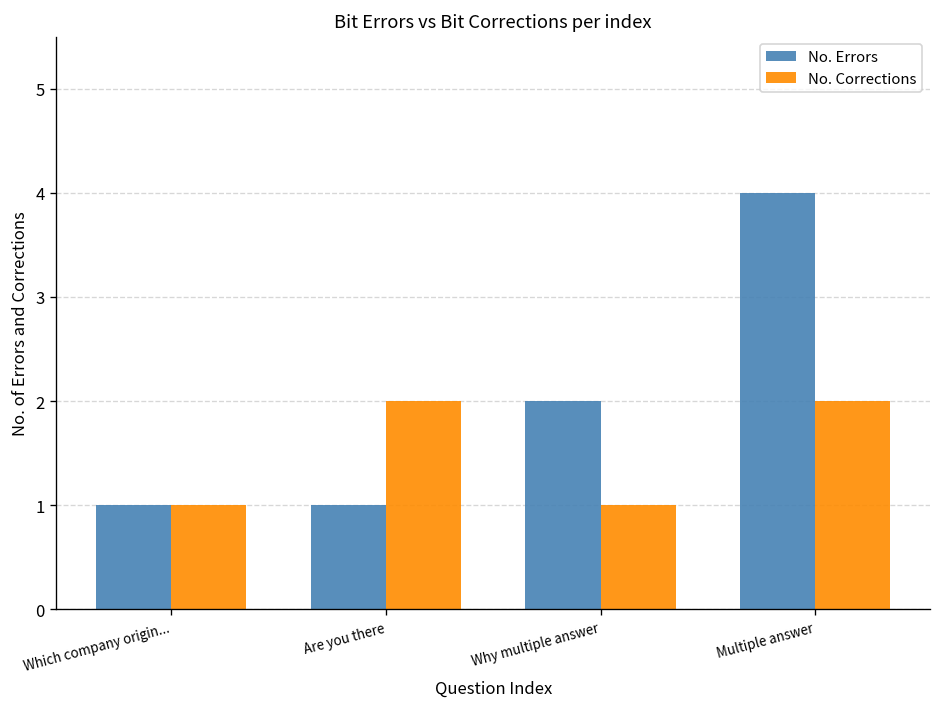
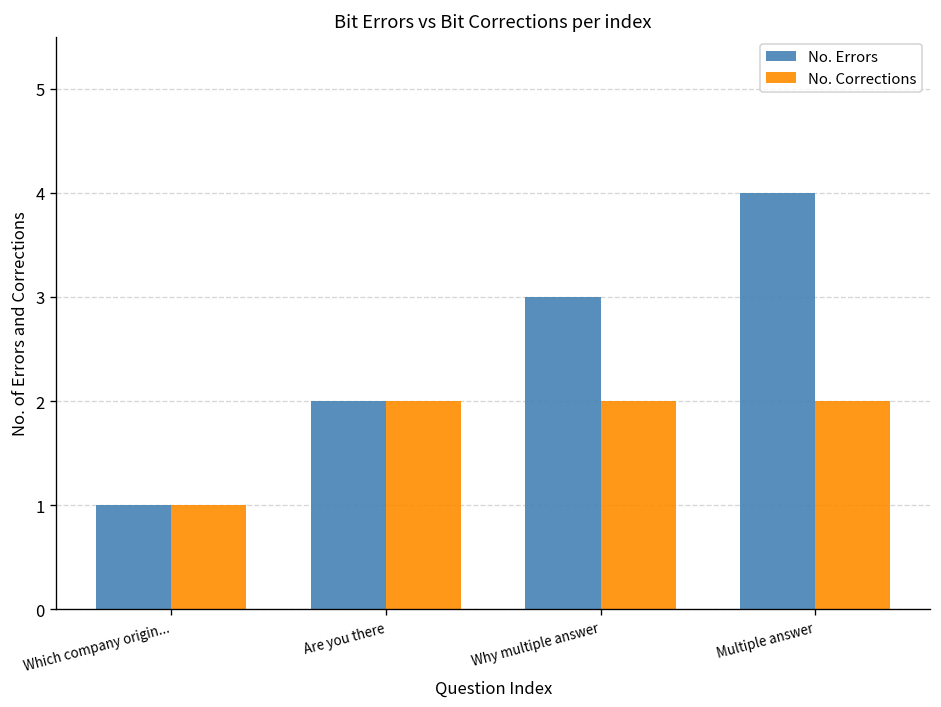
  {
    "No. Errors": {
      "Which company origin...": 1,
-     "Are you there": 1,
-     "Why multiple answer": 2,
+     "Are you there": 2,
+     "Why multiple answer": 3,
      "Multiple answer": 4
    },
    "No. Corrections": {
      "Which company origin...": 1,
      "Are you there": 2,
-     "Why multiple answer": 1,
+     "Why multiple answer": 2,
      "Multiple answer": 2
    }
  }
